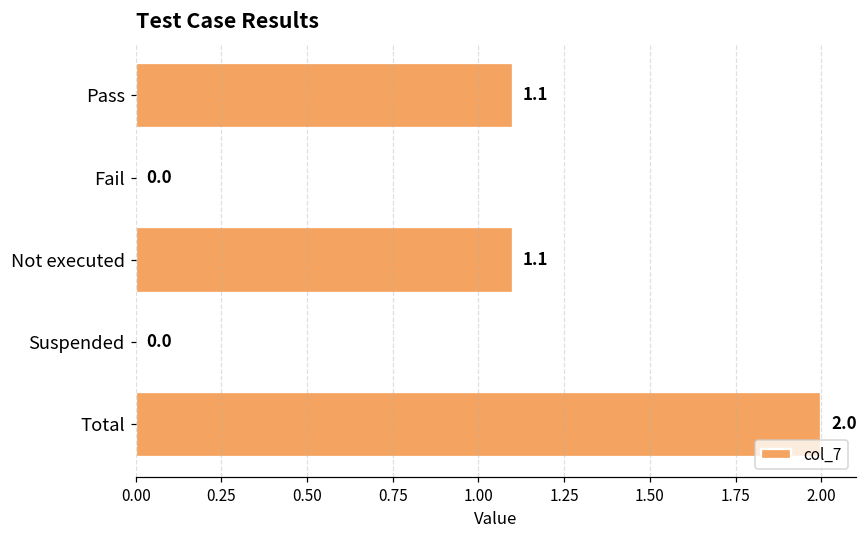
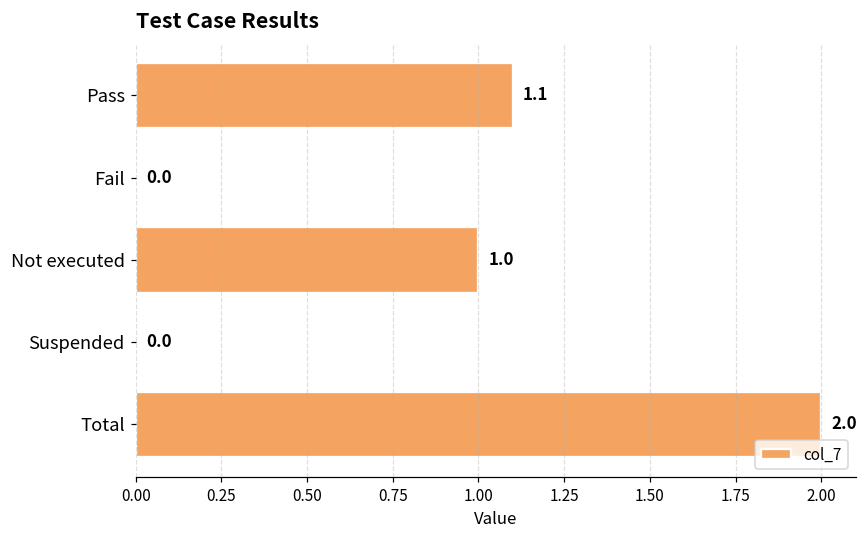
  {
    "Pass": 1.1,
    "Fail": 0.0,
-   "Not executed": 1.1,
+   "Not executed": 1.0,
    "Suspended": 0.0,
    "Total": 2.0
  }
